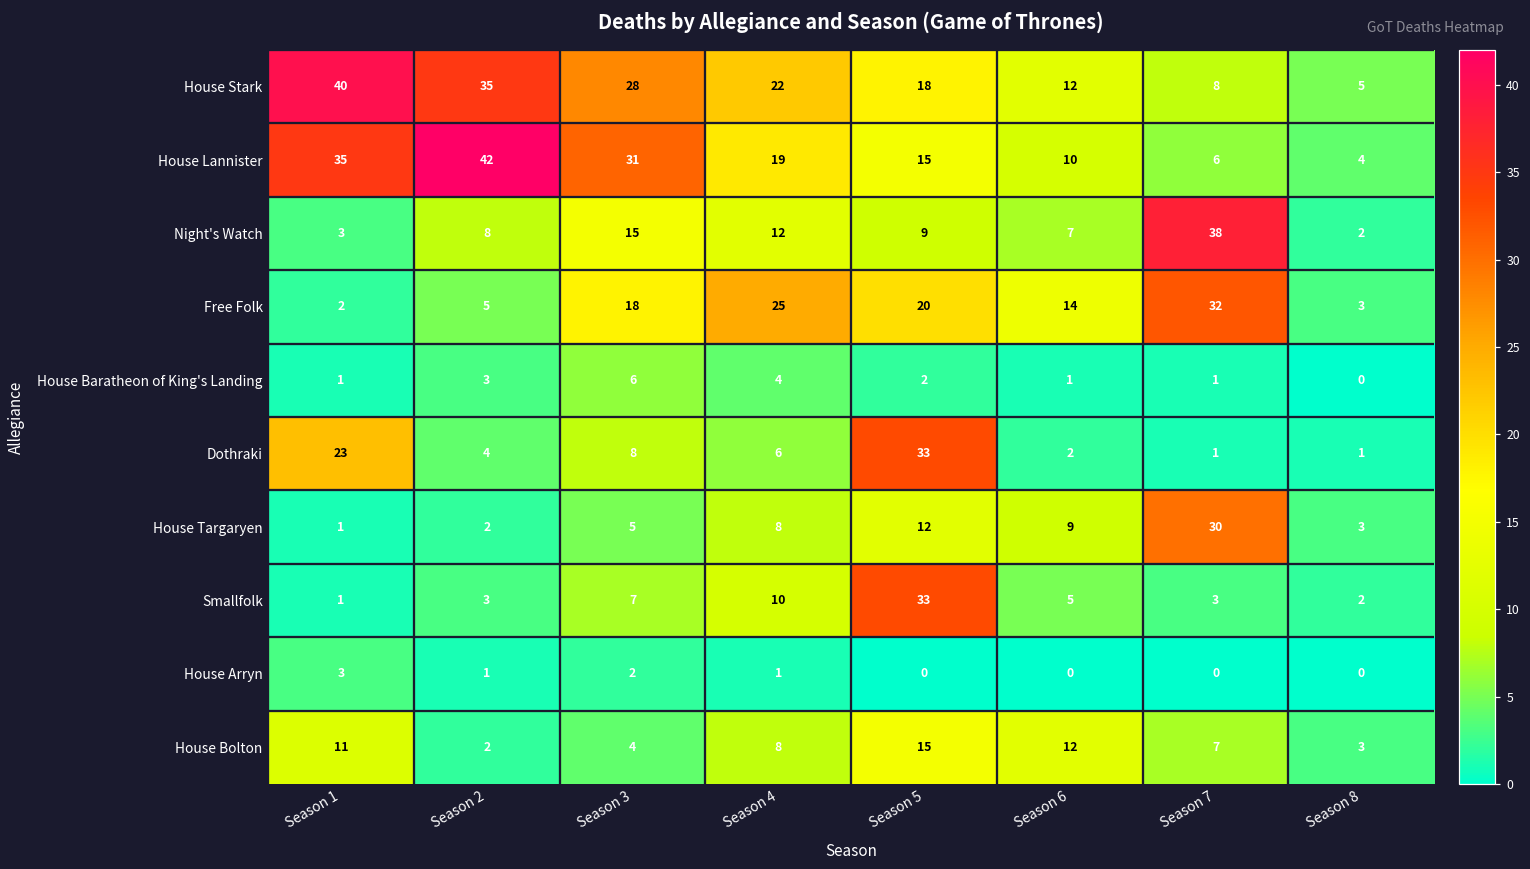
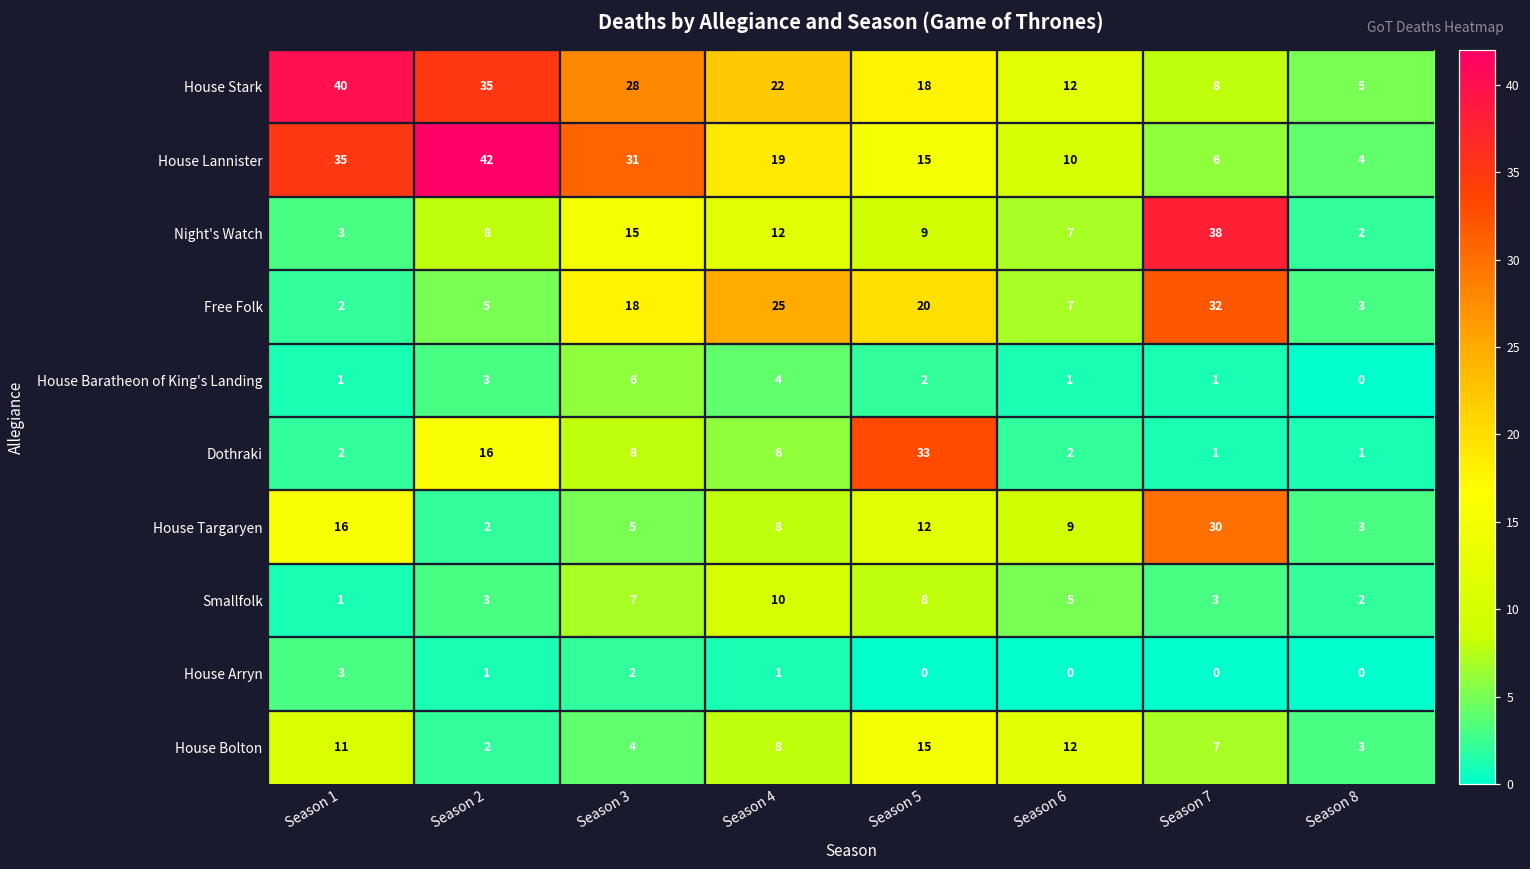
  {
    "House Stark": {
      "Season 1": 40,
      "Season 2": 35,
      "Season 3": 28,
      "Season 4": 22,
      "Season 5": 18,
      "Season 6": 12,
      "Season 7": 8,
      "Season 8": 5
    },
    "House Lannister": {
      "Season 1": 35,
      "Season 2": 42,
      "Season 3": 31,
      "Season 4": 19,
      "Season 5": 15,
      "Season 6": 10,
      "Season 7": 6,
      "Season 8": 4
    },
    "Night's Watch": {
      "Season 1": 3,
      "Season 2": 8,
      "Season 3": 15,
      "Season 4": 12,
      "Season 5": 9,
      "Season 6": 7,
      "Season 7": 38,
      "Season 8": 2
    },
    "Free Folk": {
      "Season 1": 2,
      "Season 2": 5,
      "Season 3": 18,
      "Season 4": 25,
      "Season 5": 20,
-     "Season 6": 14,
+     "Season 6": 7,
      "Season 7": 32,
      "Season 8": 3
    },
    "House Baratheon of King's Landing": {
      "Season 1": 1,
      "Season 2": 3,
      "Season 3": 6,
      "Season 4": 4,
      "Season 5": 2,
      "Season 6": 1,
      "Season 7": 1,
      "Season 8": 0
    },
    "Dothraki": {
-     "Season 1": 23,
-     "Season 2": 4,
+     "Season 1": 2,
+     "Season 2": 16,
      "Season 3": 8,
      "Season 4": 6,
      "Season 5": 33,
      "Season 6": 2,
      "Season 7": 1,
      "Season 8": 1
    },
    "House Targaryen": {
-     "Season 1": 1,
+     "Season 1": 16,
      "Season 2": 2,
      "Season 3": 5,
      "Season 4": 8,
      "Season 5": 12,
      "Season 6": 9,
      "Season 7": 30,
      "Season 8": 3
    },
    "Smallfolk": {
      "Season 1": 1,
      "Season 2": 3,
      "Season 3": 7,
      "Season 4": 10,
-     "Season 5": 33,
+     "Season 5": 8,
      "Season 6": 5,
      "Season 7": 3,
      "Season 8": 2
    },
    "House Arryn": {
      "Season 1": 3,
      "Season 2": 1,
      "Season 3": 2,
      "Season 4": 1,
      "Season 5": 0,
      "Season 6": 0,
      "Season 7": 0,
      "Season 8": 0
    },
    "House Bolton": {
      "Season 1": 11,
      "Season 2": 2,
      "Season 3": 4,
      "Season 4": 8,
      "Season 5": 15,
      "Season 6": 12,
      "Season 7": 7,
      "Season 8": 3
    }
  }
